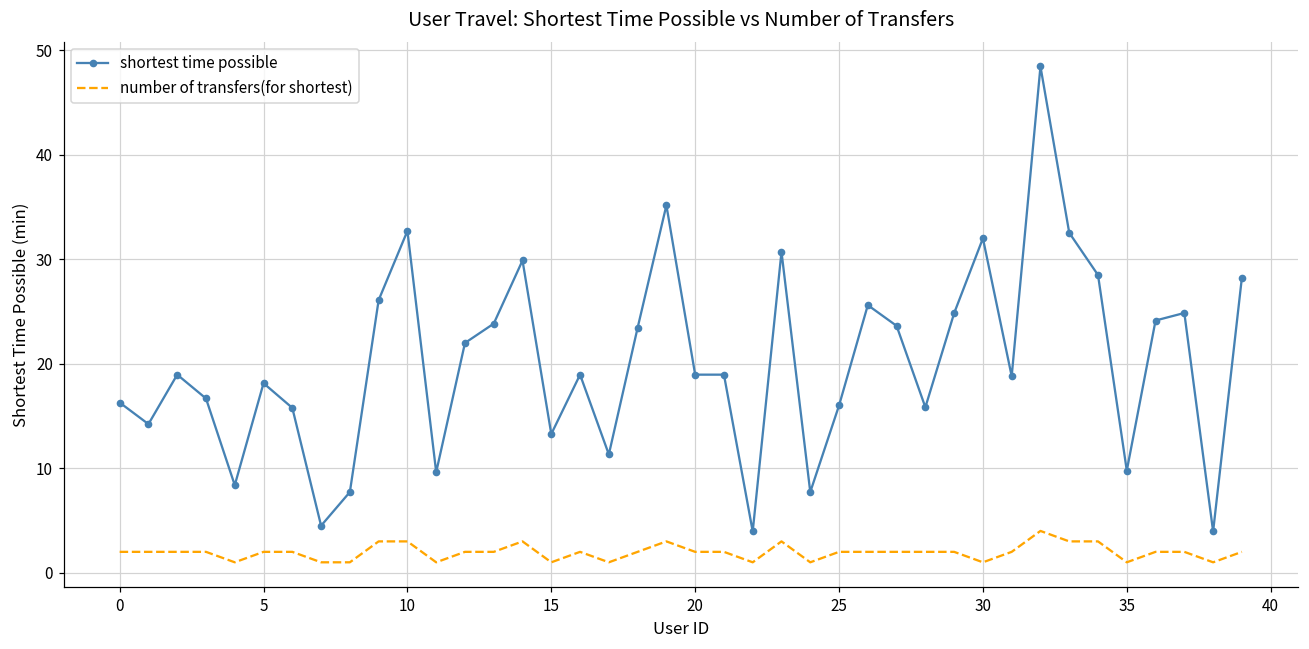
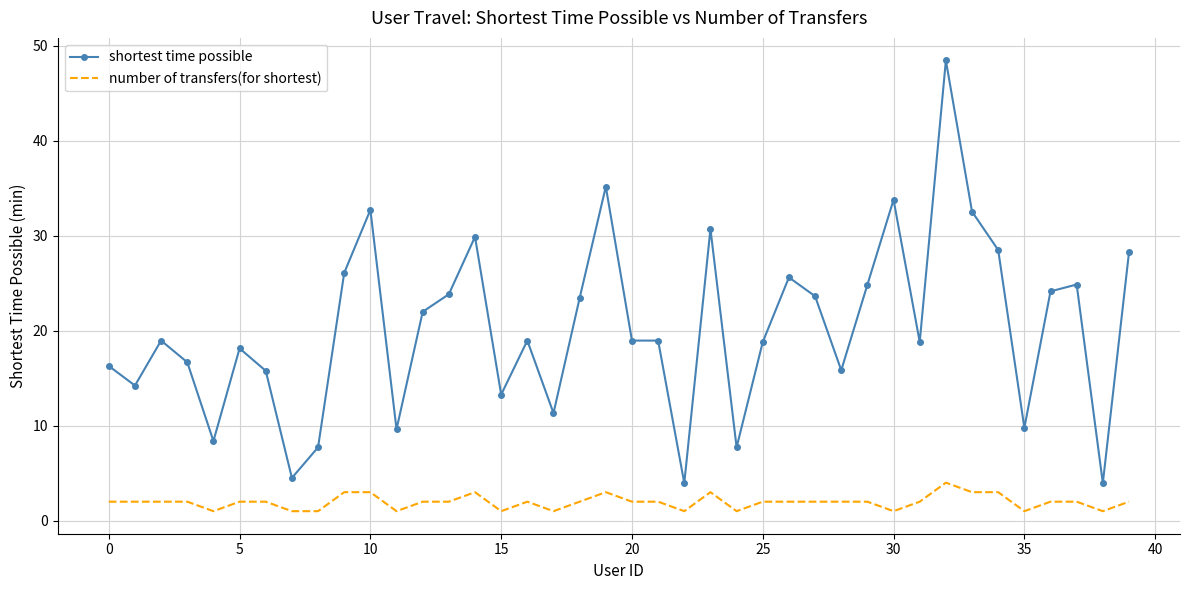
  {
    "shortest time possible": {
      "0": 16,
      "5": 18,
      "10": 33,
      "15": 13,
      "20": 19,
-     "25": 16,
-     "30": 32,
+     "25": 19,
+     "30": 34,
      "35": 10
    },
    "number of transfers(for shortest)": {
      "0": 2,
      "5": 2,
      "10": 3,
      "15": 1,
      "20": 2,
      "25": 2,
      "30": 1,
      "35": 1
    }
  }
